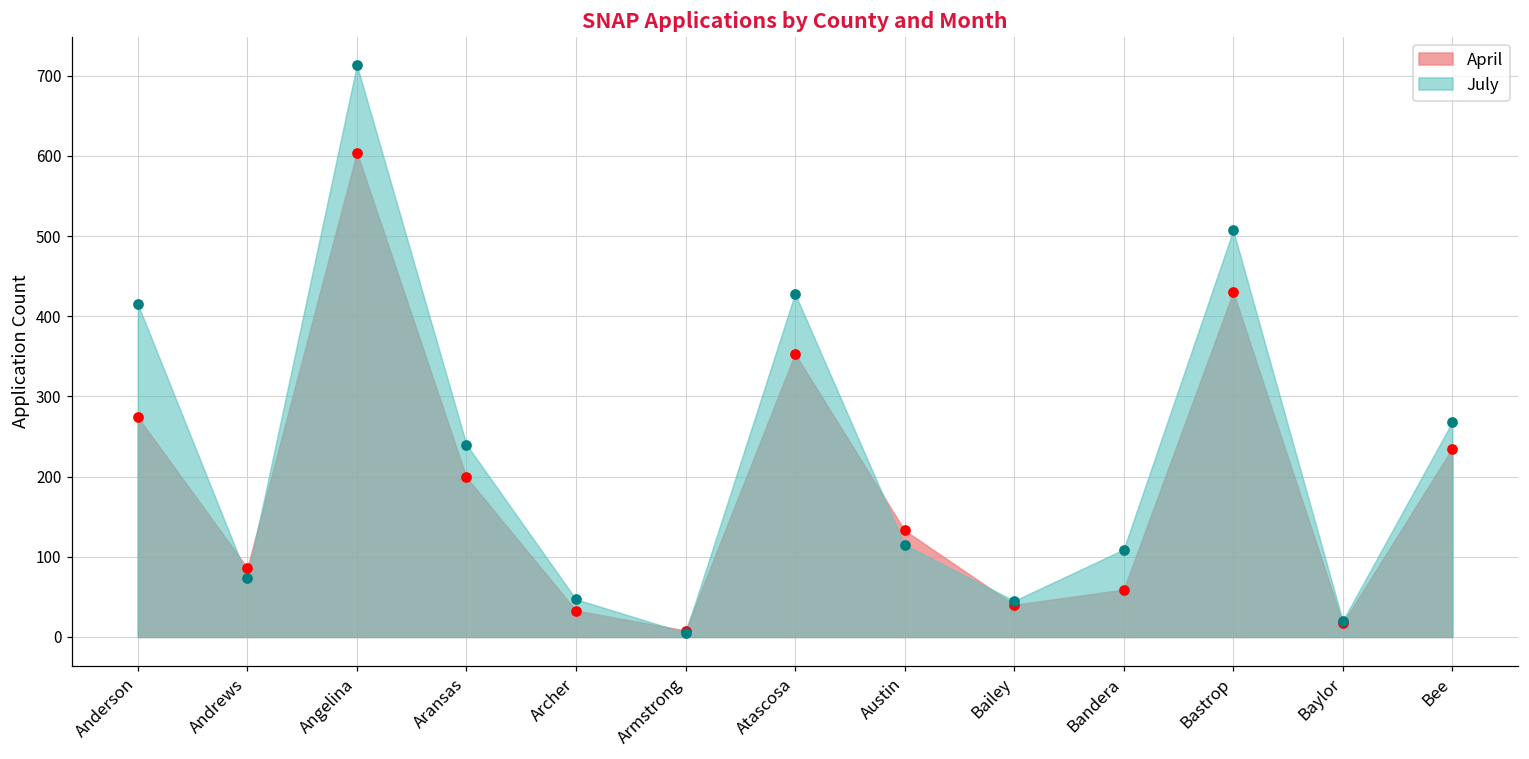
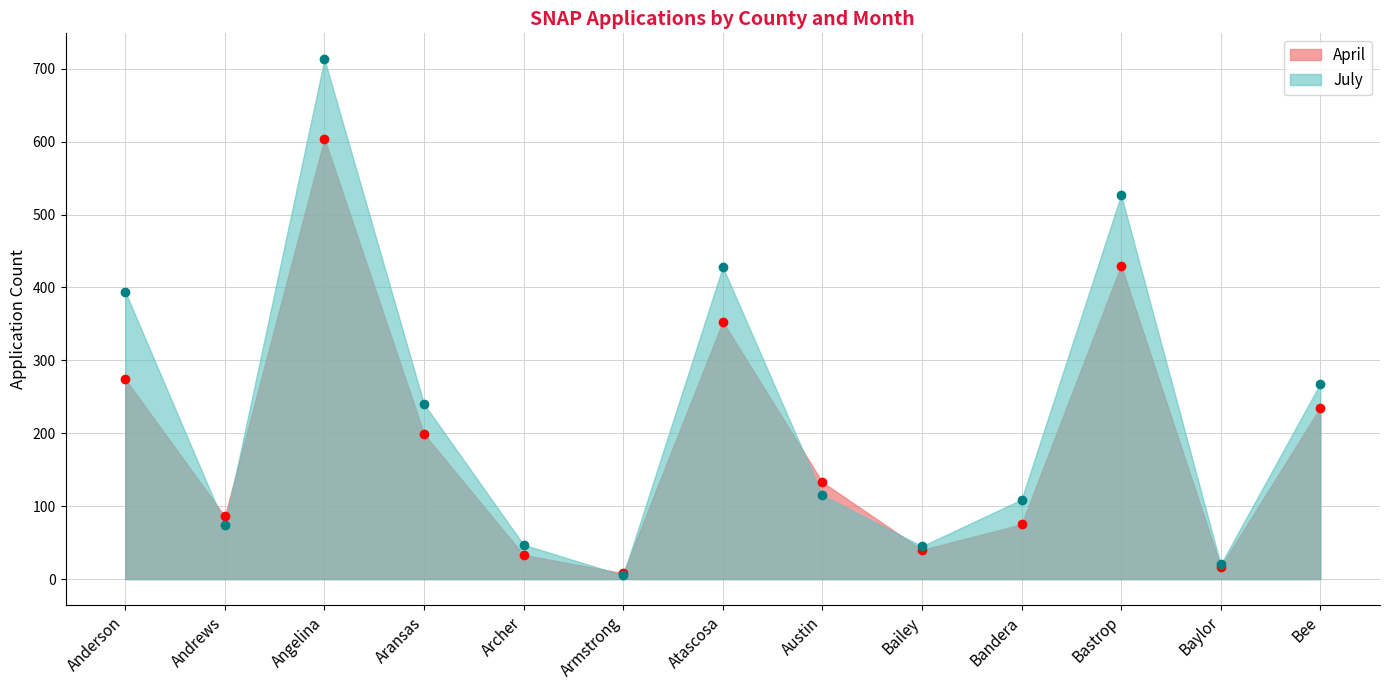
  {
    "April": {
      "Anderson": 270,
      "Andrews": 90,
      "Angelina": 600,
      "Aransas": 200,
      "Archer": 30,
      "Atascosa": 350,
      "Austin": 130,
      "Bailey": 40,
-     "Bandera": 60,
+     "Bandera": 80,
      "Bastrop": 430,
      "Bee": 240
    },
    "July": {
-     "Anderson": 420,
+     "Anderson": 390,
      "Andrews": 70,
      "Angelina": 710,
      "Aransas": 240,
      "Archer": 50,
      "Atascosa": 430,
      "Austin": 120,
      "Bailey": 50,
      "Bandera": 110,
-     "Bastrop": 510,
+     "Bastrop": 530,
      "Bee": 270
    }
  }
